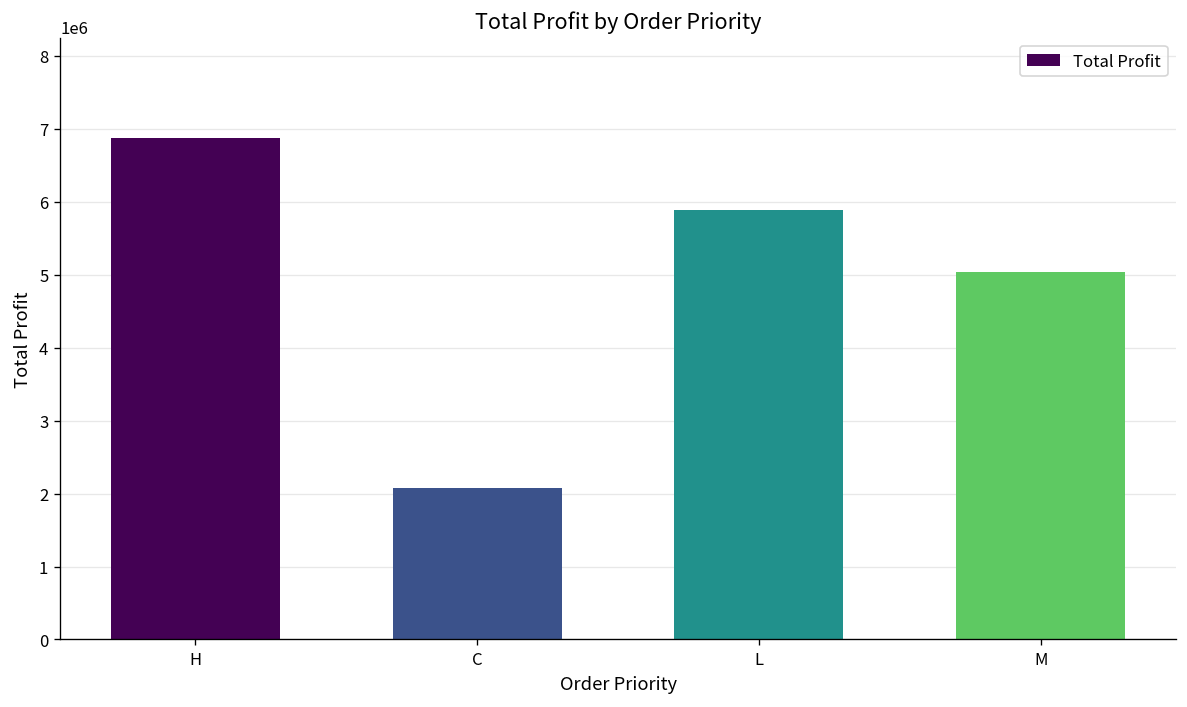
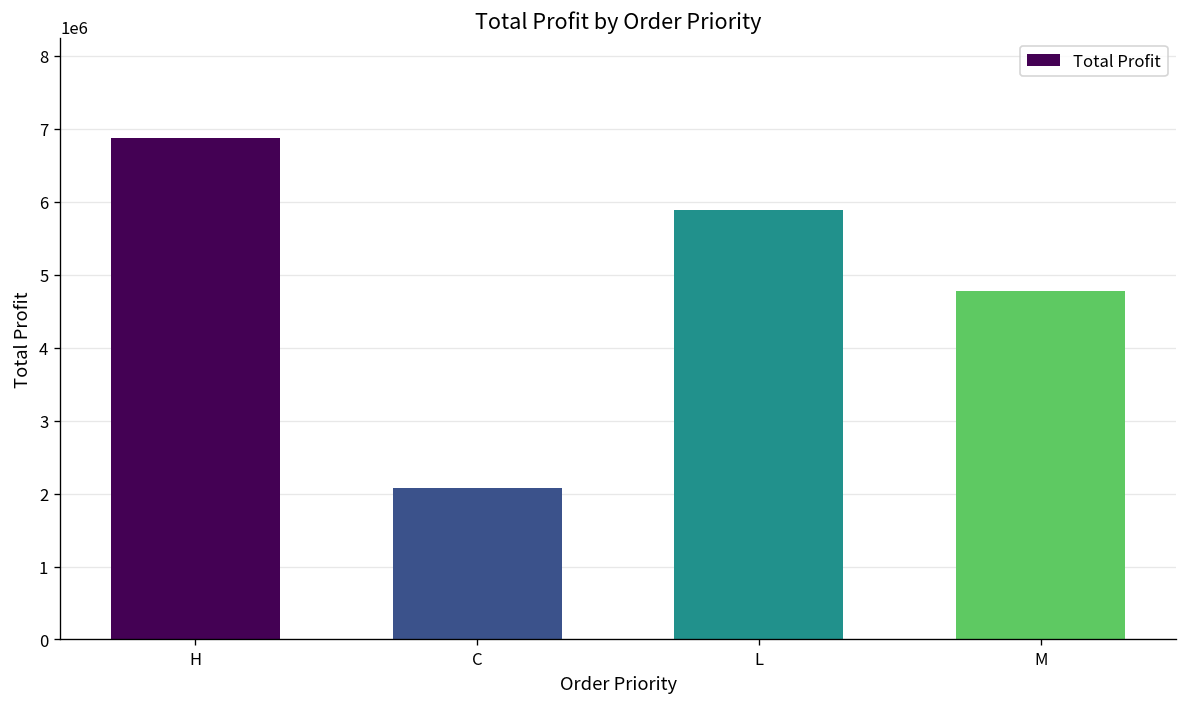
  {
    "H": 6900000,
    "C": 2100000,
    "L": 5900000,
-   "M": 5000000
+   "M": 4800000
  }
